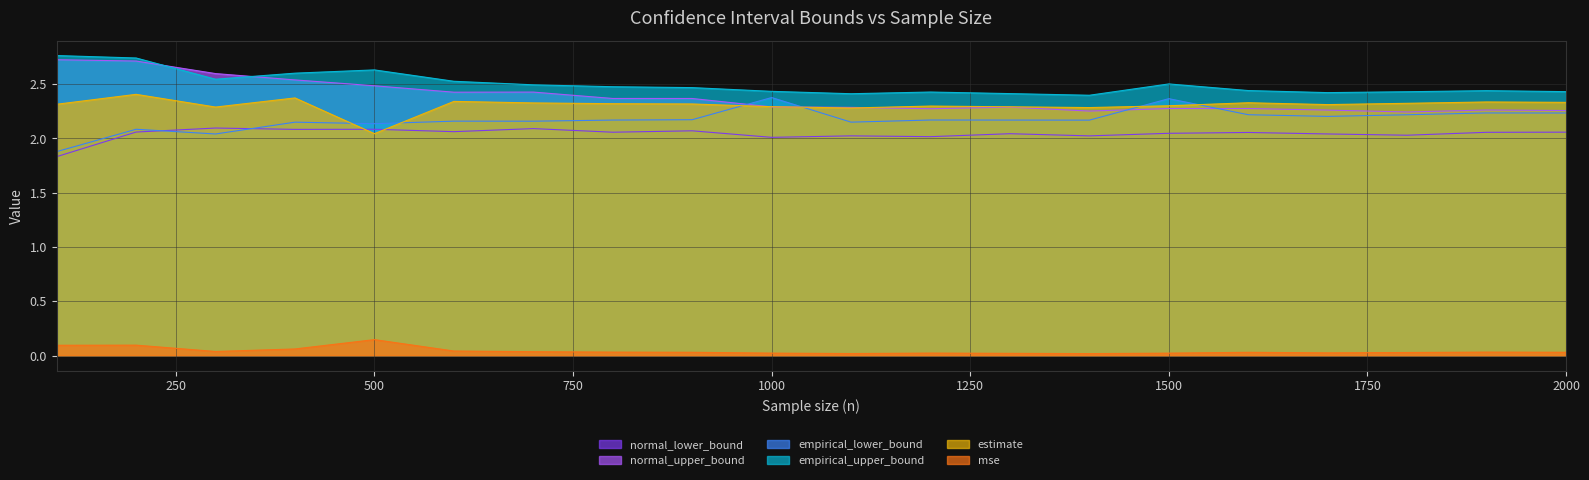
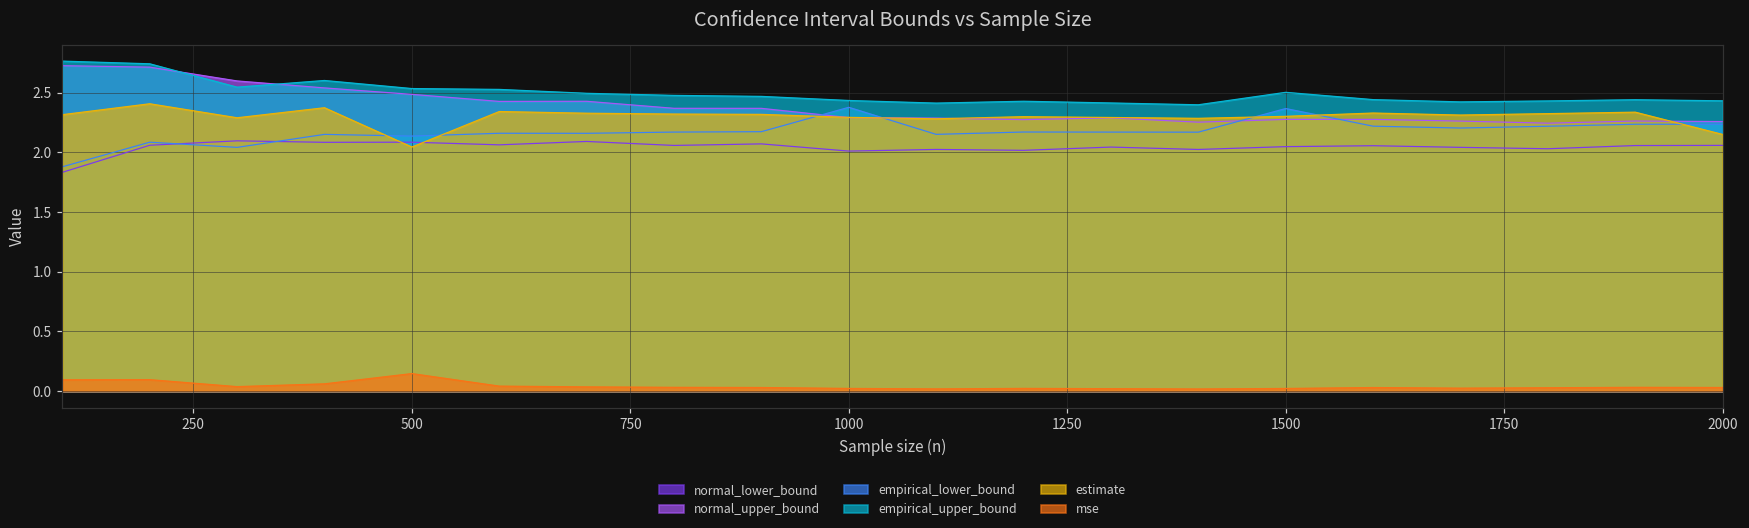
  {
    "empirical_lower_bound": {
      "500": 2.14,
      "1000": 2.38,
      "1500": 2.37
    },
    "empirical_upper_bound": {
-     "500": 2.63,
+     "500": 2.53,
      "1000": 2.43,
      "1500": 2.50,
      "2000": 2.43
    },
    "estimate": {
      "500": 2.04,
      "1500": 2.30,
-     "2000": 2.33
+     "2000": 2.15
    },
    "mse": {
      "500": 0.15,
      "1000": 0.02,
      "1500": 0.02,
      "2000": 0.03
    }
  }
